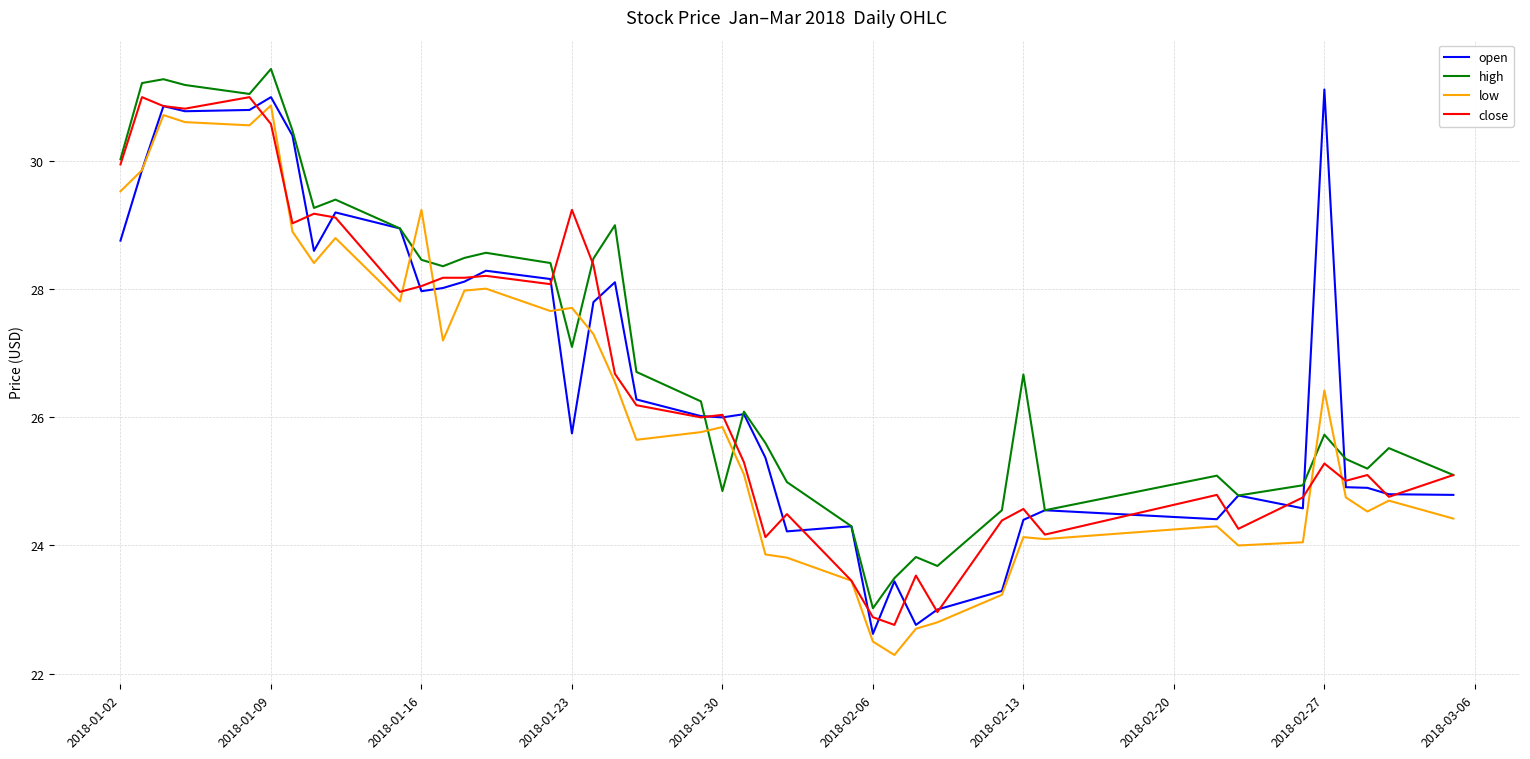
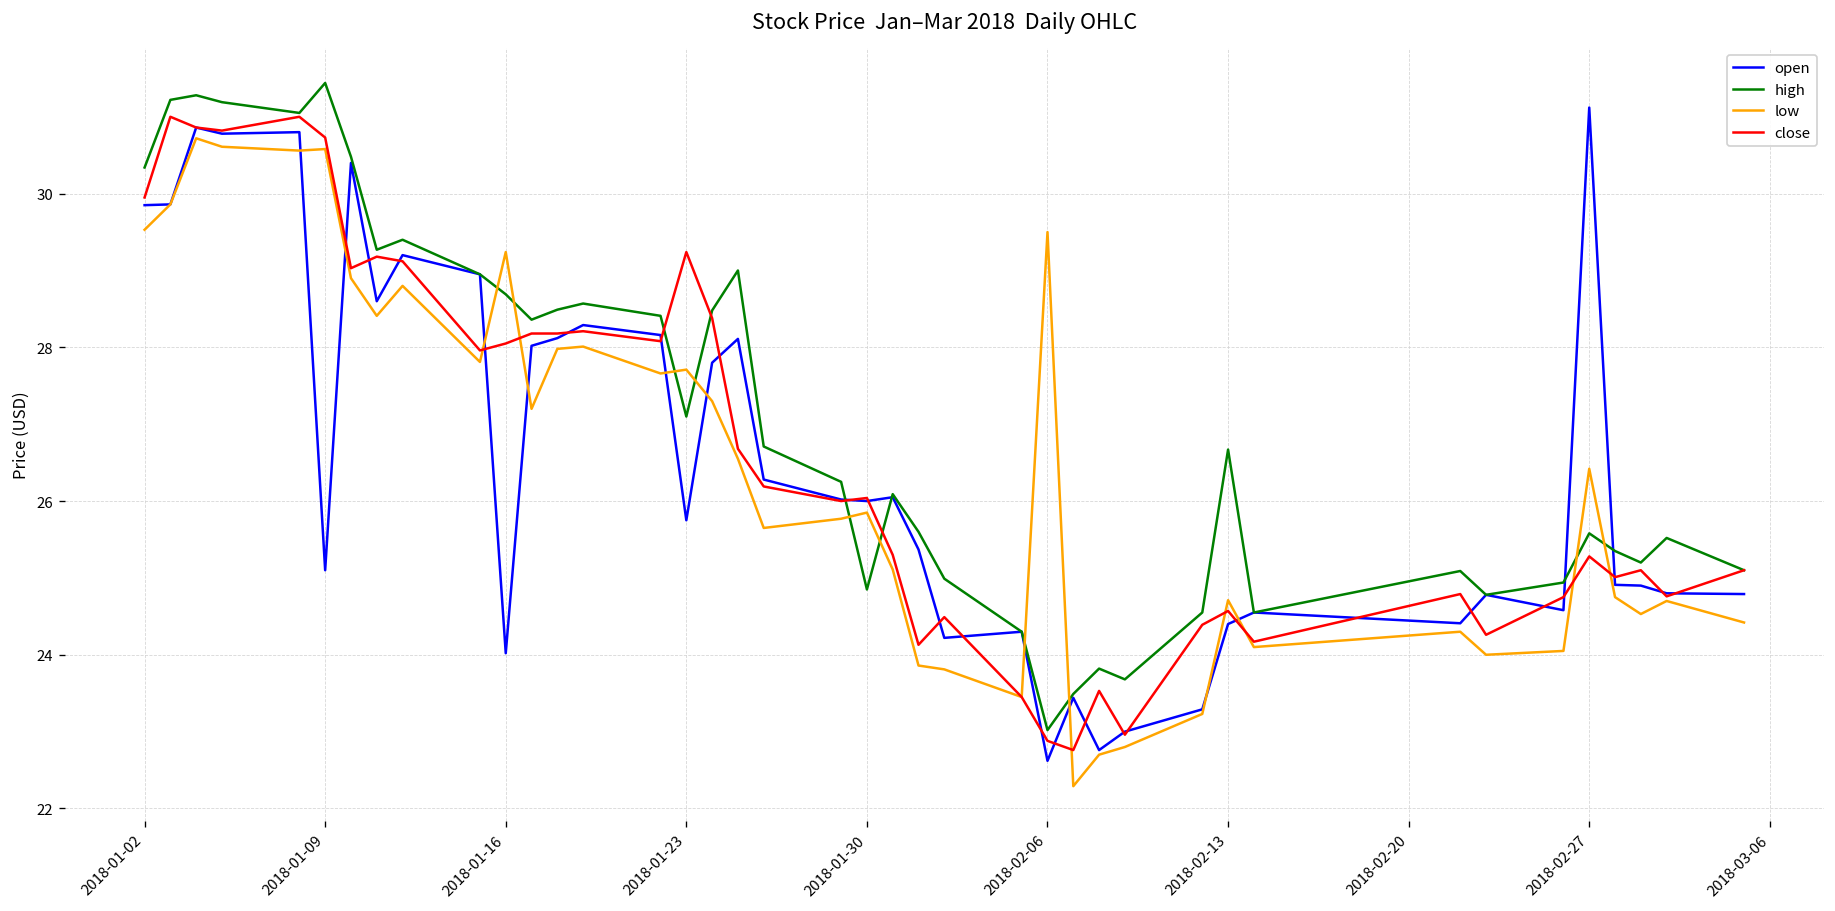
  {
    "open": {
-     "2018-01-02": 28.8,
-     "2018-01-09": 31.0,
-     "2018-01-16": 28.0,
+     "2018-01-02": 29.9,
+     "2018-01-09": 25.1,
+     "2018-01-16": 24.0,
      "2018-01-23": 25.8,
      "2018-01-30": 26.0,
      "2018-02-06": 22.6,
      "2018-02-13": 24.4,
      "2018-02-27": 31.1
    },
    "high": {
-     "2018-01-02": 30.0,
+     "2018-01-02": 30.3,
      "2018-01-09": 31.4,
-     "2018-01-16": 28.5,
+     "2018-01-16": 28.7,
      "2018-01-23": 27.1,
      "2018-01-30": 24.9,
      "2018-02-06": 23.0,
      "2018-02-13": 26.7,
-     "2018-02-27": 25.7
+     "2018-02-27": 25.6
    },
    "low": {
      "2018-01-02": 29.5,
-     "2018-01-09": 30.9,
+     "2018-01-09": 30.6,
      "2018-01-16": 29.2,
      "2018-01-23": 27.7,
      "2018-01-30": 25.9,
-     "2018-02-06": 22.5,
-     "2018-02-13": 24.1,
+     "2018-02-06": 29.5,
+     "2018-02-13": 24.7,
      "2018-02-27": 26.4
    },
    "close": {
      "2018-01-02": 30.0,
-     "2018-01-09": 30.6,
+     "2018-01-09": 30.7,
      "2018-01-16": 28.1,
      "2018-01-23": 29.2,
      "2018-01-30": 26.0,
      "2018-02-06": 22.9,
      "2018-02-13": 24.6,
      "2018-02-27": 25.3
    }
  }
